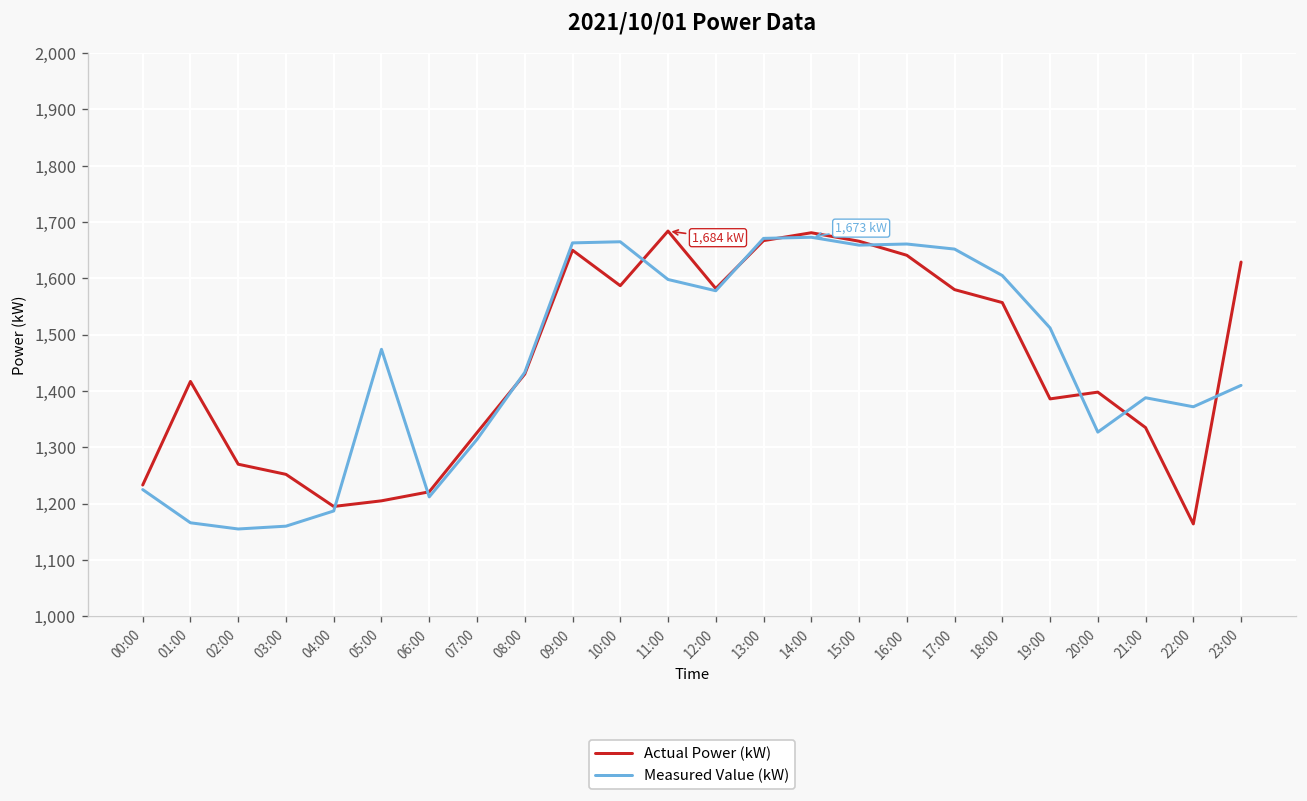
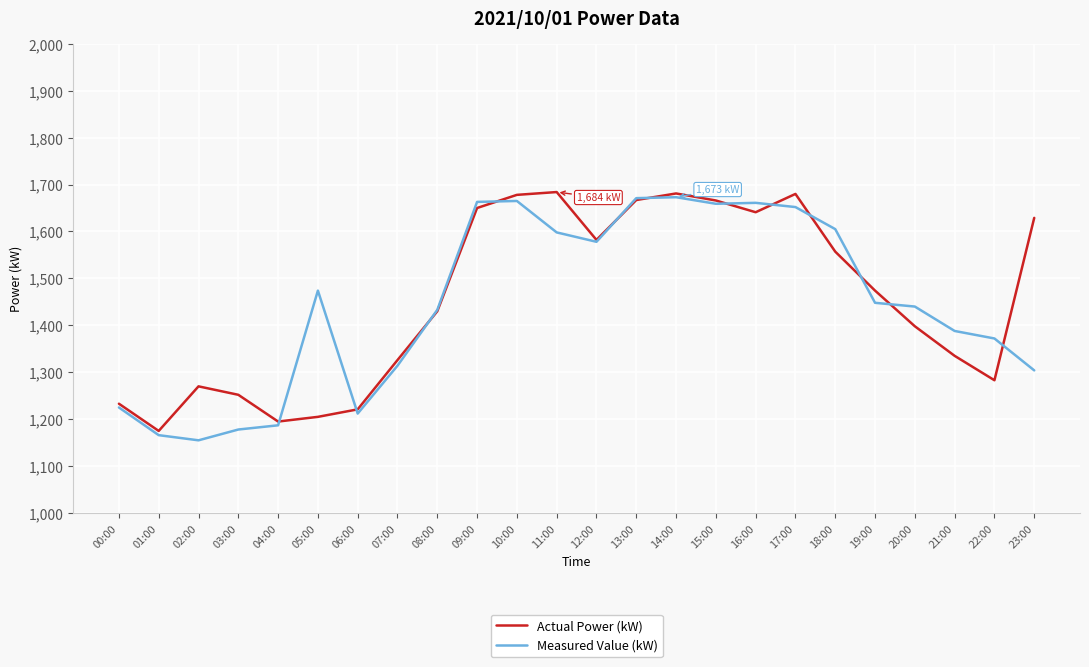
  {
    "Actual Power (kW)": {
      "00:00": "1,230",
-     "01:00": "1,420",
+     "01:00": "1,180",
      "02:00": "1,270",
      "03:00": "1,250",
      "04:00": "1,200",
      "05:00": "1,210",
      "06:00": "1,220",
      "07:00": "1,330",
      "09:00": "1,650",
-     "10:00": "1,590",
+     "10:00": "1,680",
      "14:00": "1,680",
      "16:00": "1,640",
-     "17:00": "1,580",
+     "17:00": "1,680",
      "18:00": "1,560",
-     "19:00": "1,390",
+     "19:00": "1,470",
      "20:00": "1,400",
      "21:00": "1,340",
-     "22:00": "1,160",
+     "22:00": "1,280",
      "23:00": "1,630"
    },
    "Measured Value (kW)": {
      "00:00": "1,230",
      "01:00": "1,170",
      "02:00": "1,160",
-     "03:00": "1,160",
+     "03:00": "1,180",
      "04:00": "1,190",
      "05:00": "1,470",
      "06:00": "1,210",
      "07:00": "1,310",
      "09:00": "1,660",
      "10:00": "1,670",
      "11:00": "1,600",
      "15:00": "1,660",
      "16:00": "1,660",
      "17:00": "1,650",
      "18:00": "1,610",
-     "19:00": "1,510",
-     "20:00": "1,330",
+     "19:00": "1,450",
+     "20:00": "1,440",
      "21:00": "1,390",
      "22:00": "1,370",
-     "23:00": "1,410"
+     "23:00": "1,300"
    }
  }
